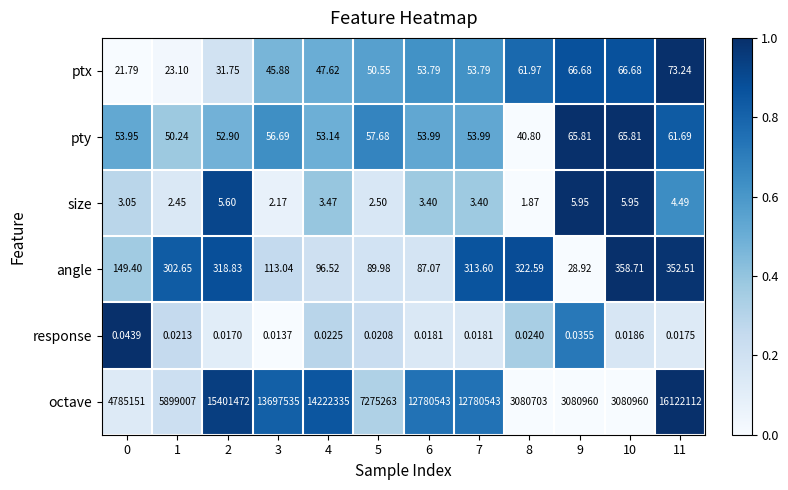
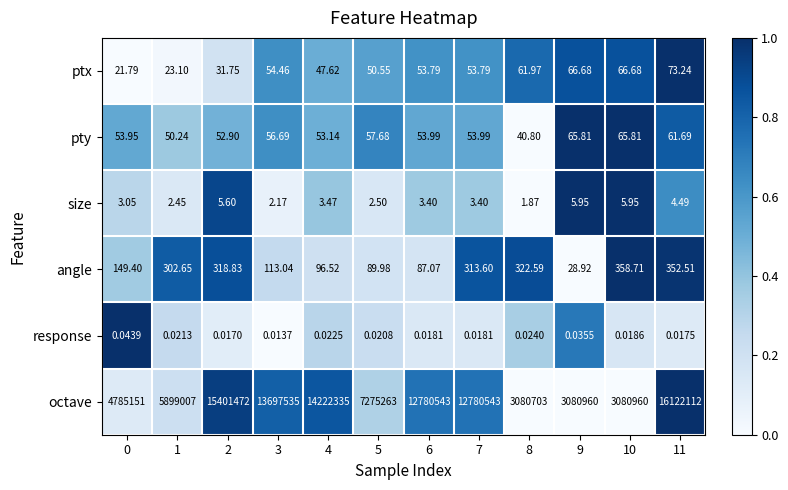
  {
    "ptx": {
      "0": 21.79,
      "1": 23.10,
      "2": 31.75,
-     "3": 45.88,
+     "3": 54.46,
      "4": 47.62,
      "5": 50.55,
      "6": 53.79,
      "7": 53.79,
      "8": 61.97,
      "9": 66.68,
      "10": 66.68,
      "11": 73.24
    },
    "pty": {
      "0": 53.95,
      "1": 50.24,
      "2": 52.90,
      "3": 56.69,
      "4": 53.14,
      "5": 57.68,
      "6": 53.99,
      "7": 53.99,
      "8": 40.80,
      "9": 65.81,
      "10": 65.81,
      "11": 61.69
    },
    "size": {
      "0": 3.05,
      "1": 2.45,
      "2": 5.60,
      "3": 2.17,
      "4": 3.47,
      "5": 2.50,
      "6": 3.40,
      "7": 3.40,
      "8": 1.87,
      "9": 5.95,
      "10": 5.95,
      "11": 4.49
    },
    "angle": {
      "0": 149.40,
      "1": 302.65,
      "2": 318.83,
      "3": 113.04,
      "4": 96.52,
      "5": 89.98,
      "6": 87.07,
      "7": 313.60,
      "8": 322.59,
      "9": 28.92,
      "10": 358.71,
      "11": 352.51
    },
    "response": {
      "0": 0.0439,
      "1": 0.0213,
      "2": 0.0170,
      "3": 0.0137,
      "4": 0.0225,
      "5": 0.0208,
      "6": 0.0181,
      "7": 0.0181,
      "8": 0.0240,
      "9": 0.0355,
      "10": 0.0186,
      "11": 0.0175
    },
    "octave": {
      "0": 4785151,
      "1": 5899007,
      "2": 15401472,
      "3": 13697535,
      "4": 14222335,
      "5": 7275263,
      "6": 12780543,
      "7": 12780543,
      "8": 3080703,
      "9": 3080960,
      "10": 3080960,
      "11": 16122112
    }
  }
